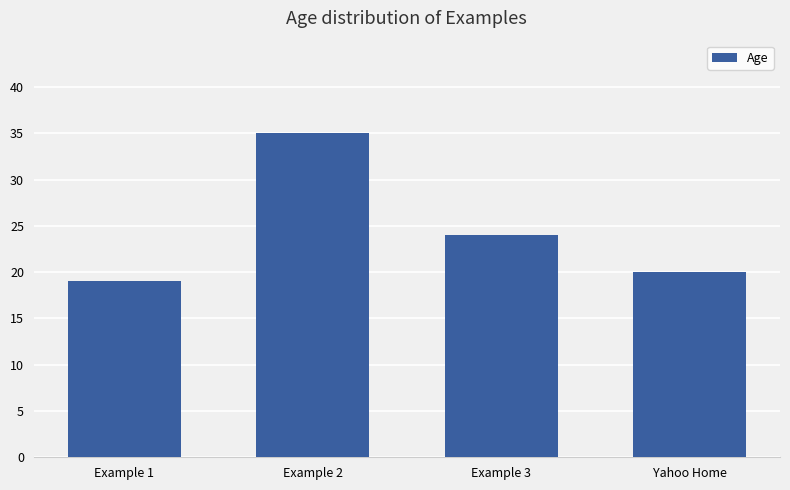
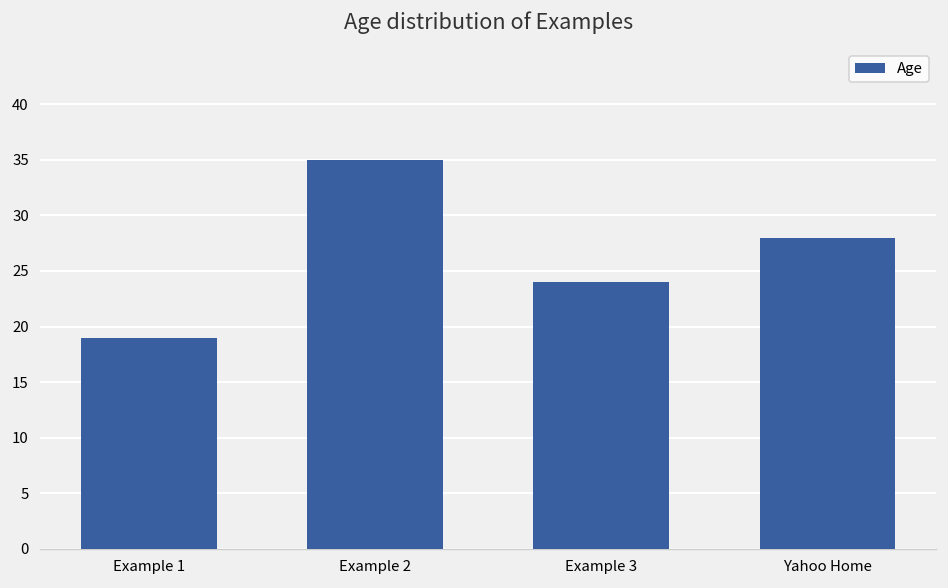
  {
    "Example 1": 19,
    "Example 2": 35,
    "Example 3": 24,
-   "Yahoo Home": 20
+   "Yahoo Home": 28
  }
